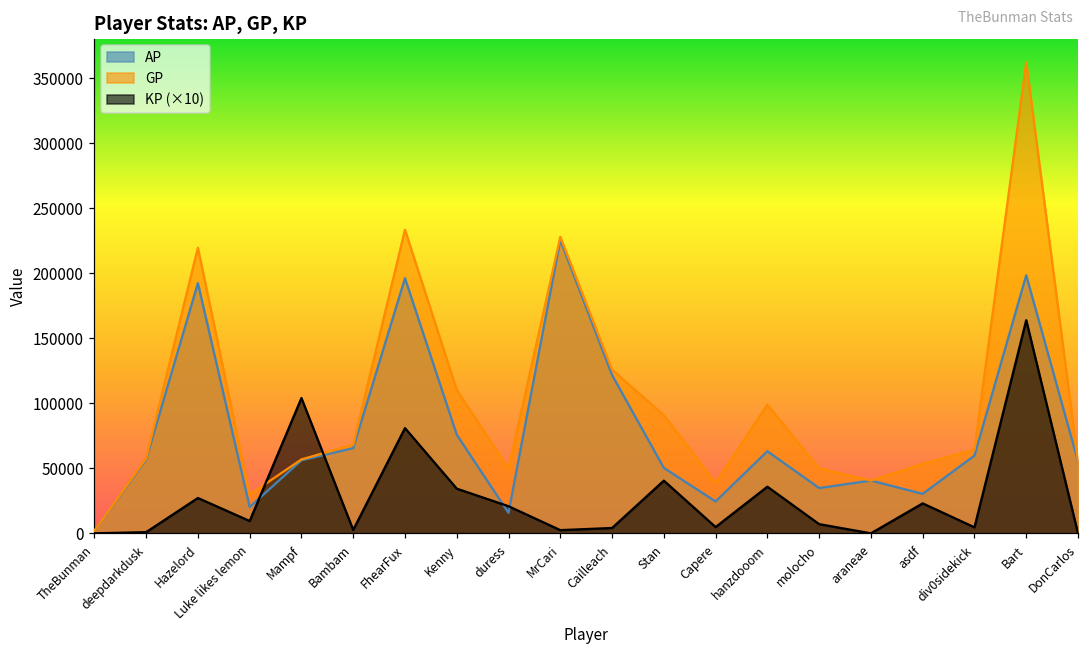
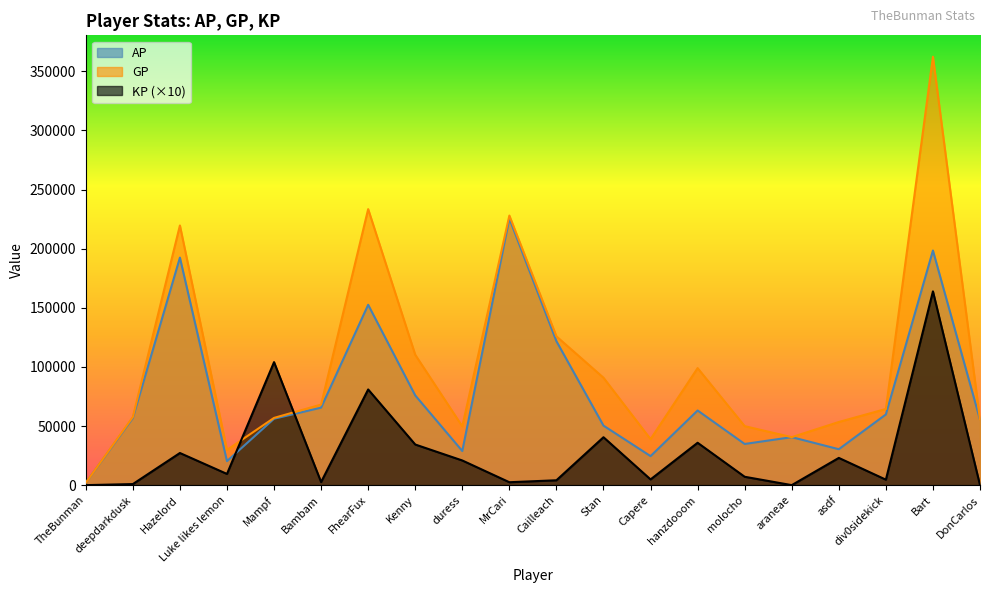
  {
    "AP": {
      "Hazelord": 192000,
      "Luke likes lemon": 20000,
      "Bambam": 66000,
-     "FhearFux": 196000,
+     "FhearFux": 153000,
      "Kenny": 76000,
-     "duress": 16000,
+     "duress": 29000,
      "MrCari": 226000,
      "Cailleach": 122000,
      "Stan": 50000,
      "Capere": 25000,
      "hanzdooom": 63000,
      "molocho": 35000,
      "asdf": 30000,
      "div0sidekick": 60000,
      "Bart": 198000
    },
    "GP": {
      "Hazelord": 220000,
      "Luke likes lemon": 30000,
      "Bambam": 68000,
      "FhearFux": 233000,
      "Kenny": 110000,
      "duress": 50000,
      "MrCari": 228000,
      "Cailleach": 126000,
      "Stan": 91000,
      "Capere": 39000,
      "hanzdooom": 99000,
      "molocho": 50000,
      "asdf": 53000,
      "div0sidekick": 64000,
      "Bart": 362000
    },
    "KP (×10)": {
      "deepdarkdusk": 1000,
      "Hazelord": 27000,
      "Luke likes lemon": 9000,
      "Mampf": 104000,
      "Bambam": 3000,
      "FhearFux": 81000,
      "Kenny": 34000,
      "duress": 21000,
      "MrCari": 2000,
      "Cailleach": 4000,
      "Stan": 41000,
      "Capere": 5000,
      "hanzdooom": 36000,
      "molocho": 7000,
      "araneae": 0,
      "asdf": 23000,
      "div0sidekick": 5000,
      "Bart": 164000,
      "DonCarlos": 0
    }
  }
